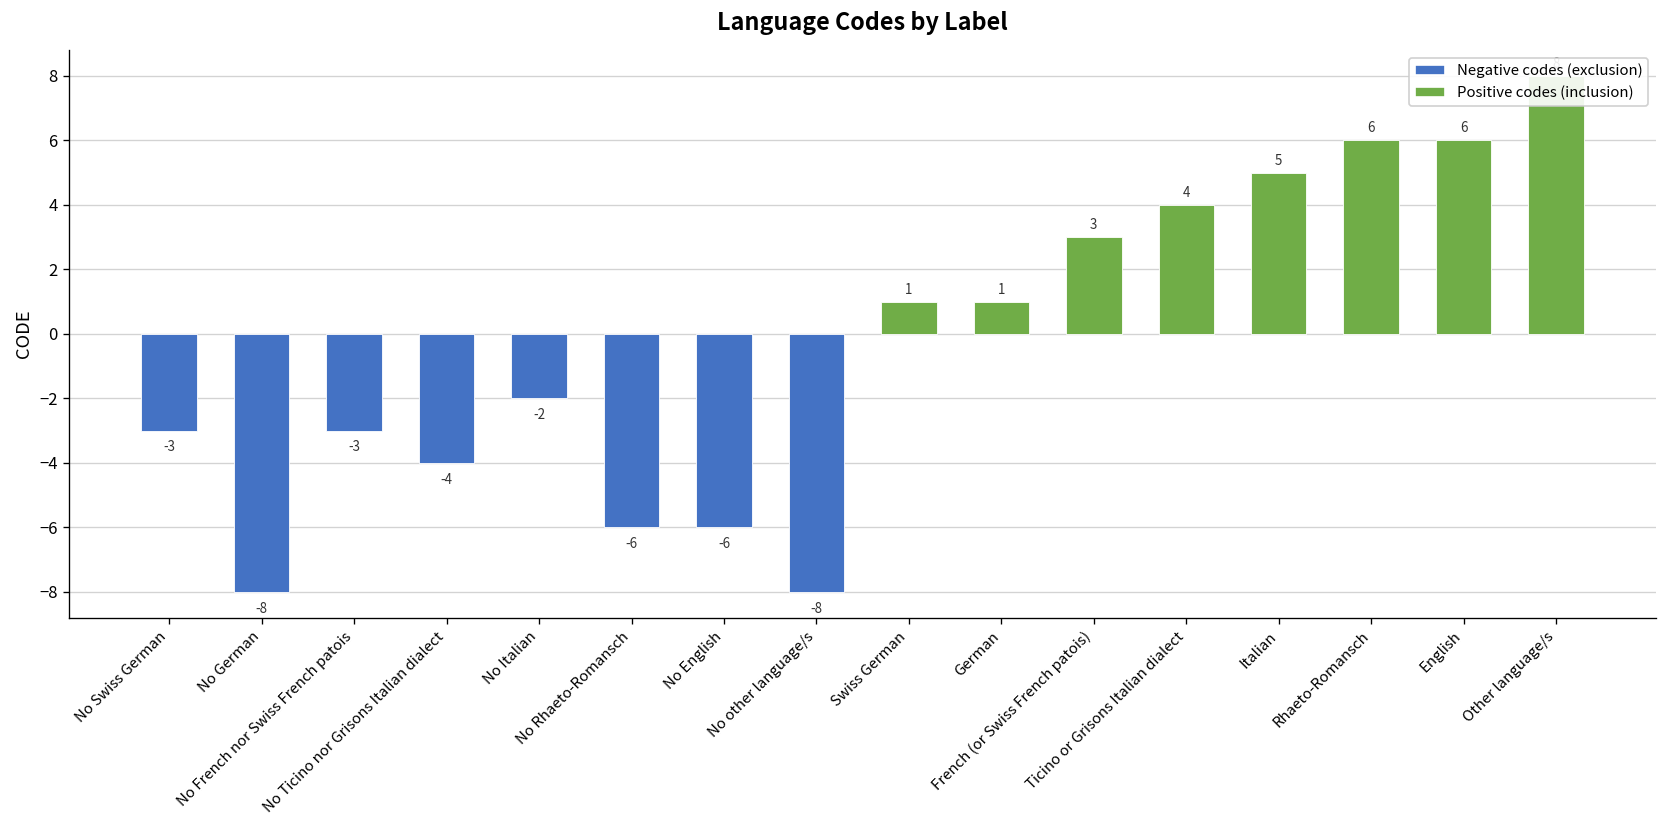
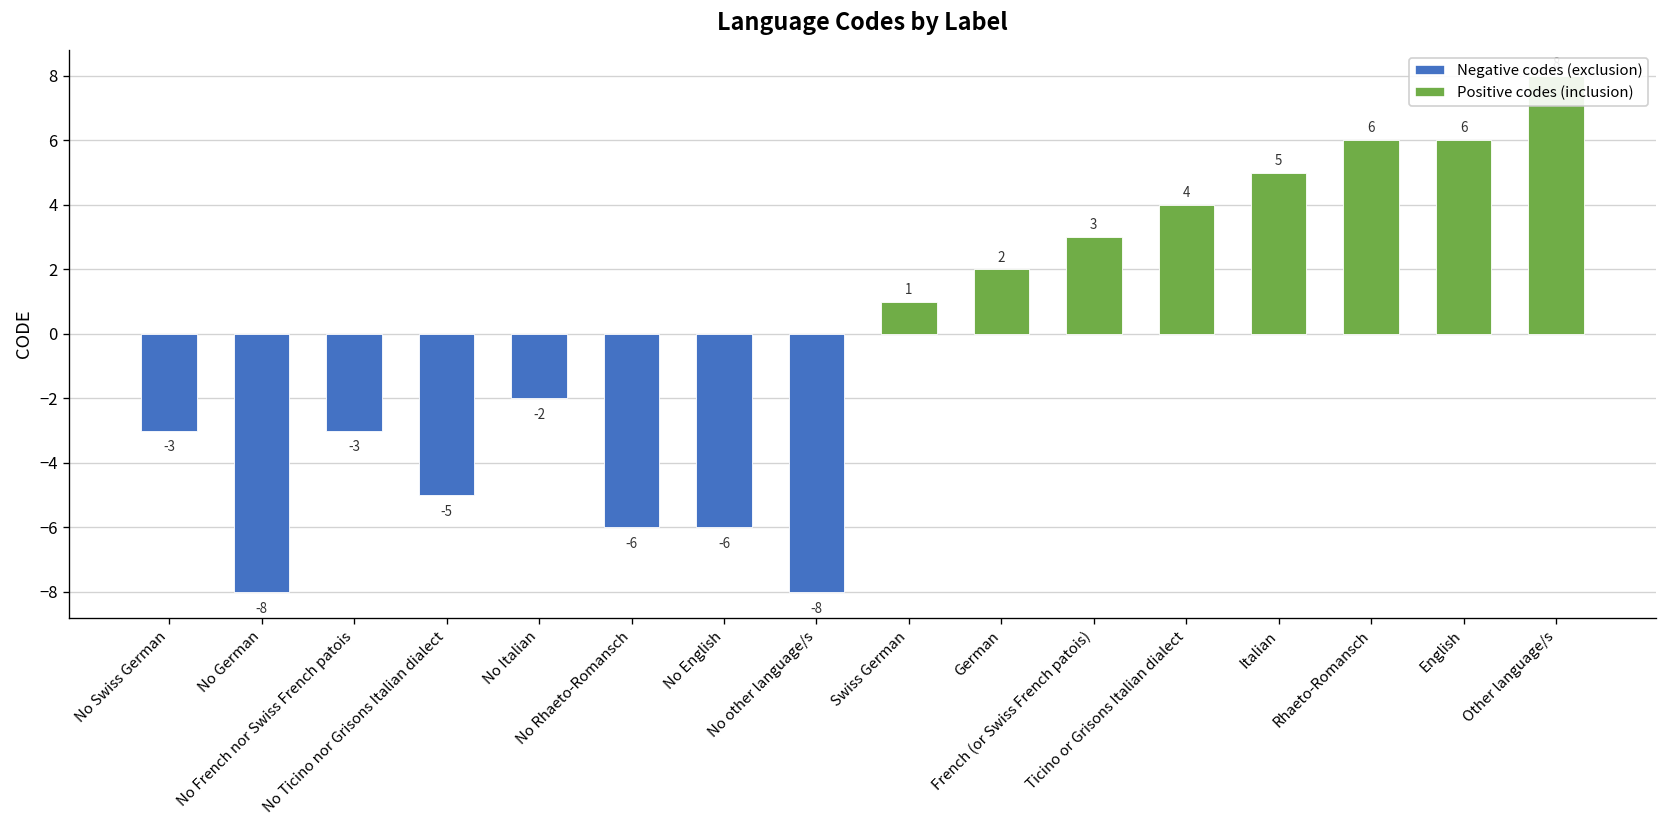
  {
    "No Swiss German": -3,
    "No German": -8,
    "No French nor Swiss French patois": -3,
-   "No Ticino nor Grisons Italian dialect": -4,
+   "No Ticino nor Grisons Italian dialect": -5,
    "No Italian": -2,
    "No Rhaeto-Romansch": -6,
    "No English": -6,
    "No other language/s": -8,
    "Swiss German": 1,
-   "German": 1,
+   "German": 2,
    "French (or Swiss French patois)": 3,
    "Ticino or Grisons Italian dialect": 4,
    "Italian": 5,
    "Rhaeto-Romansch": 6,
    "English": 6
  }
